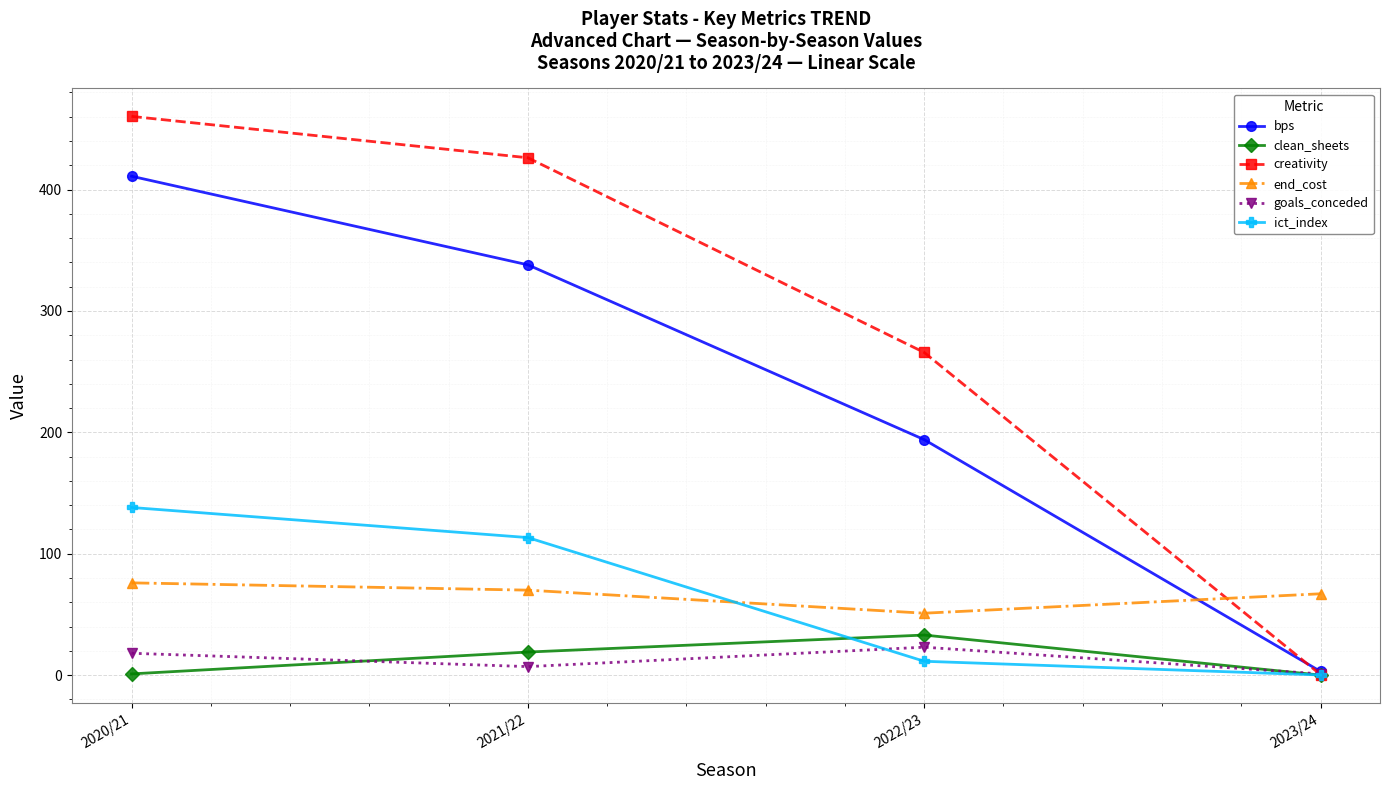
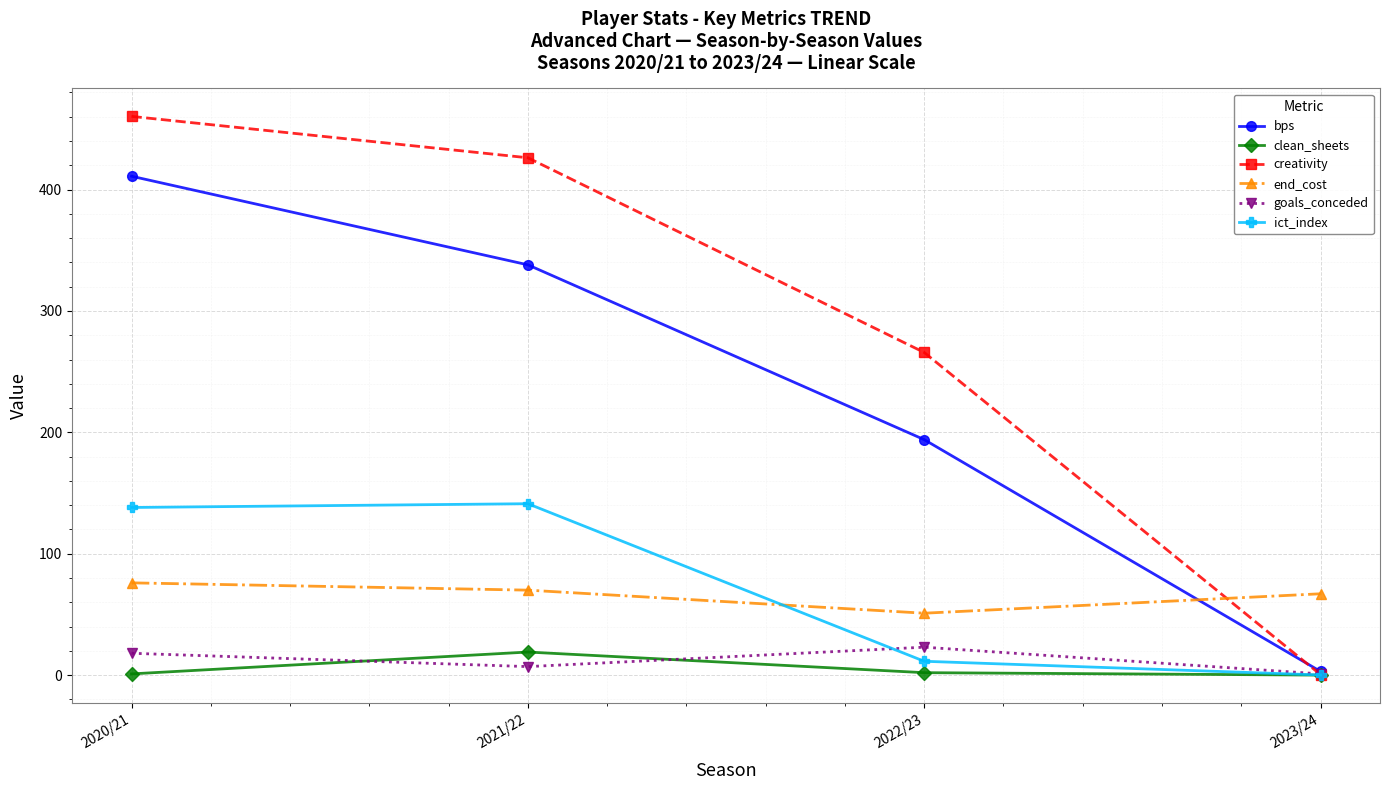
  {
    "bps": {
      "2020/21": 411,
      "2021/22": 338,
      "2022/23": 194
    },
    "clean_sheets": {
      "2020/21": 1,
      "2021/22": 19,
-     "2022/23": 33
+     "2022/23": 2
    },
    "creativity": {
      "2020/21": 460,
      "2021/22": 426,
      "2022/23": 266
    },
    "end_cost": {
      "2020/21": 76,
      "2021/22": 70,
      "2022/23": 51,
      "2023/24": 67
    },
    "goals_conceded": {
      "2020/21": 18,
      "2021/22": 7,
      "2022/23": 23
    },
    "ict_index": {
      "2020/21": 138,
-     "2021/22": 113,
+     "2021/22": 141,
      "2022/23": 11
    }
  }
